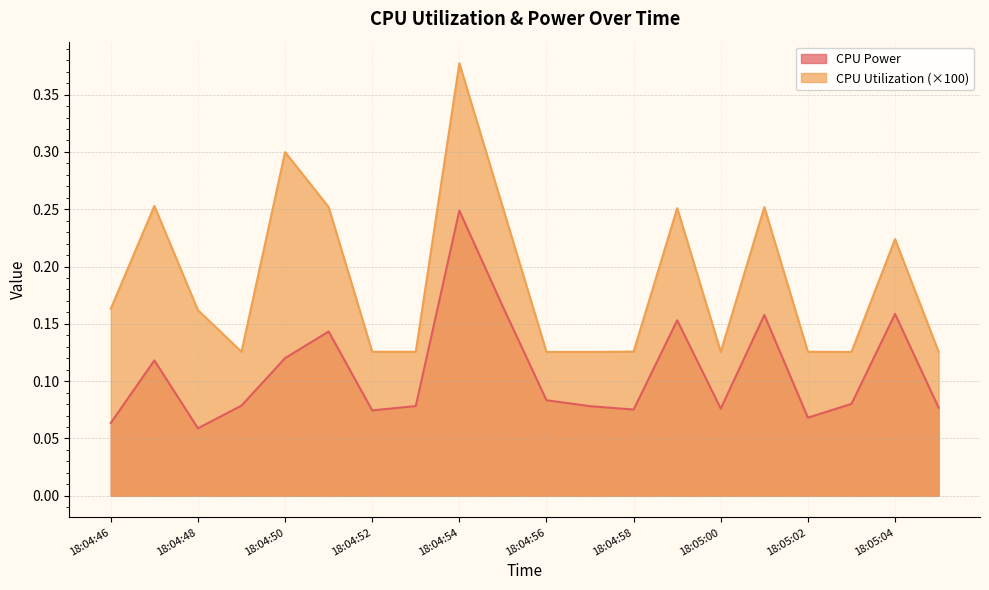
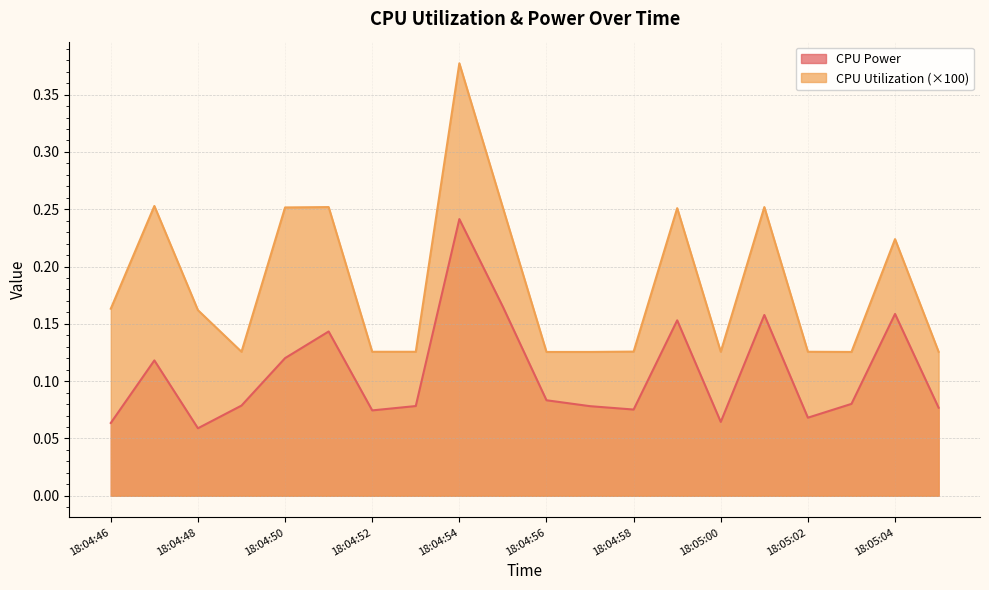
  {
    "CPU Power": {
      "18:04:46": 0.064,
      "18:04:48": 0.059,
      "18:04:50": 0.120,
      "18:04:52": 0.074,
-     "18:04:54": 0.249,
+     "18:04:54": 0.241,
      "18:04:56": 0.083,
      "18:04:58": 0.075,
-     "18:05:00": 0.076,
+     "18:05:00": 0.064,
      "18:05:02": 0.068,
      "18:05:04": 0.159
    },
    "CPU Utilization (×100)": {
      "18:04:46": 0.163,
      "18:04:48": 0.162,
-     "18:04:50": 0.300,
+     "18:04:50": 0.252,
      "18:04:52": 0.126,
      "18:04:54": 0.377,
      "18:04:56": 0.125,
      "18:04:58": 0.126,
      "18:05:00": 0.126,
      "18:05:02": 0.126,
      "18:05:04": 0.224
    }
  }
